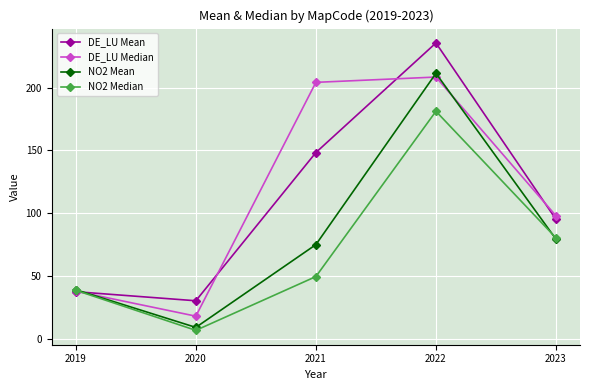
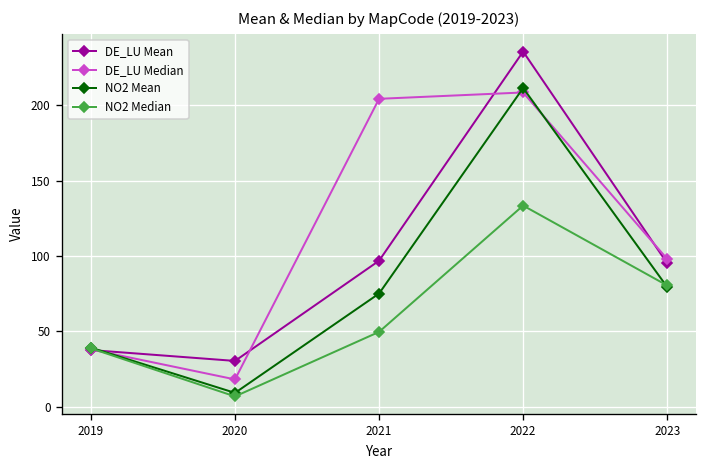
  {
    "DE_LU Mean": {
      "2020": 30,
-     "2021": 148,
+     "2021": 97,
      "2022": 235,
      "2023": 95
    },
    "DE_LU Median": {
      "2020": 18,
      "2021": 204,
      "2022": 208,
      "2023": 98
    },
    "NO2 Mean": {
      "2020": 9,
      "2021": 75,
      "2022": 211
    },
    "NO2 Median": {
      "2020": 7,
      "2021": 50,
-     "2022": 181
+     "2022": 133
    }
  }
